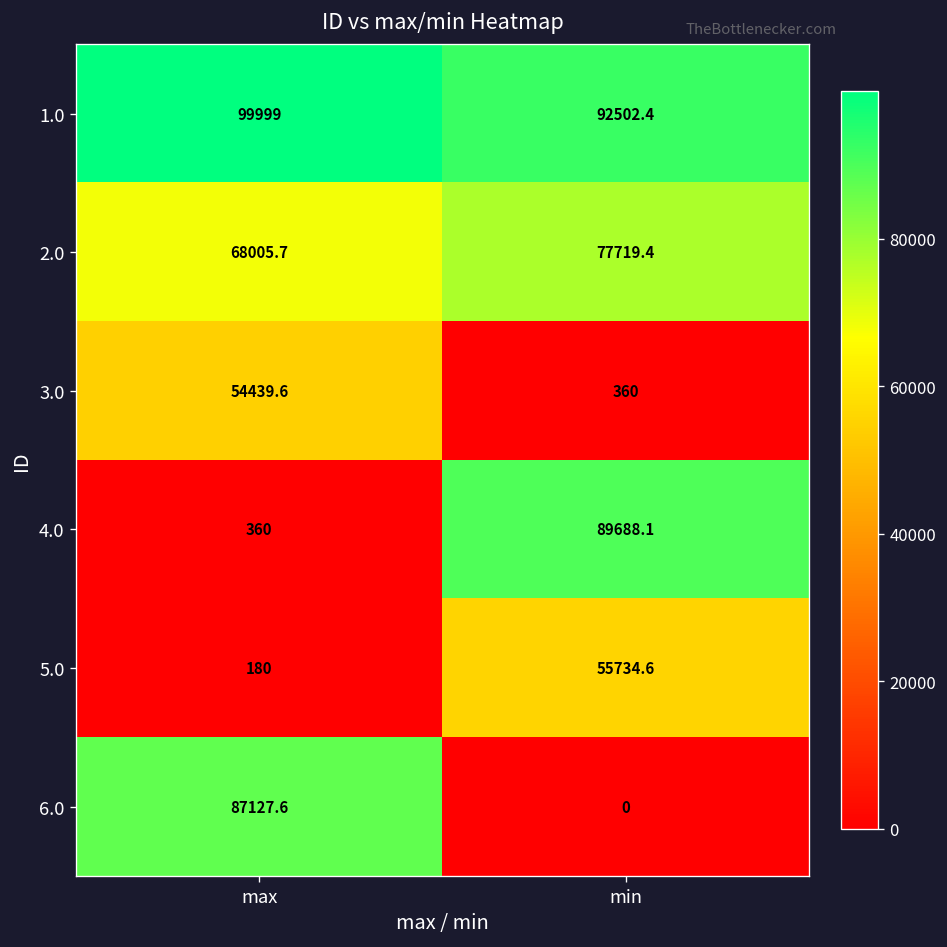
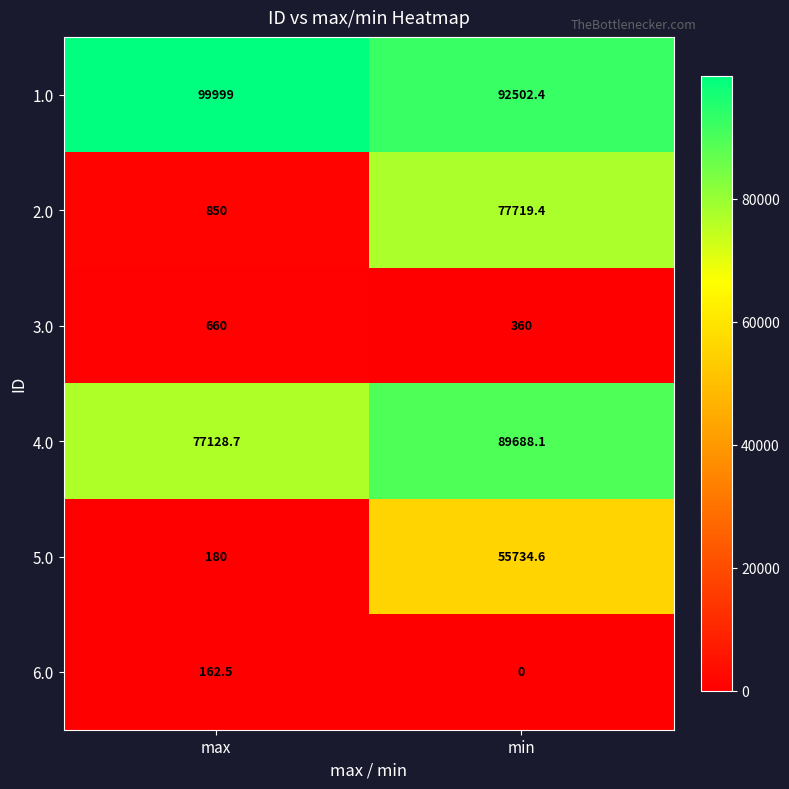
  {
    "1.0": {
      "max": 99999,
      "min": 92502.4
    },
    "2.0": {
-     "max": 68005.7,
+     "max": 850,
      "min": 77719.4
    },
    "3.0": {
-     "max": 54439.6,
+     "max": 660,
      "min": 360
    },
    "4.0": {
-     "max": 360,
+     "max": 77128.7,
      "min": 89688.1
    },
    "5.0": {
      "max": 180,
      "min": 55734.6
    },
    "6.0": {
-     "max": 87127.6,
+     "max": 162.5,
      "min": 0
    }
  }
